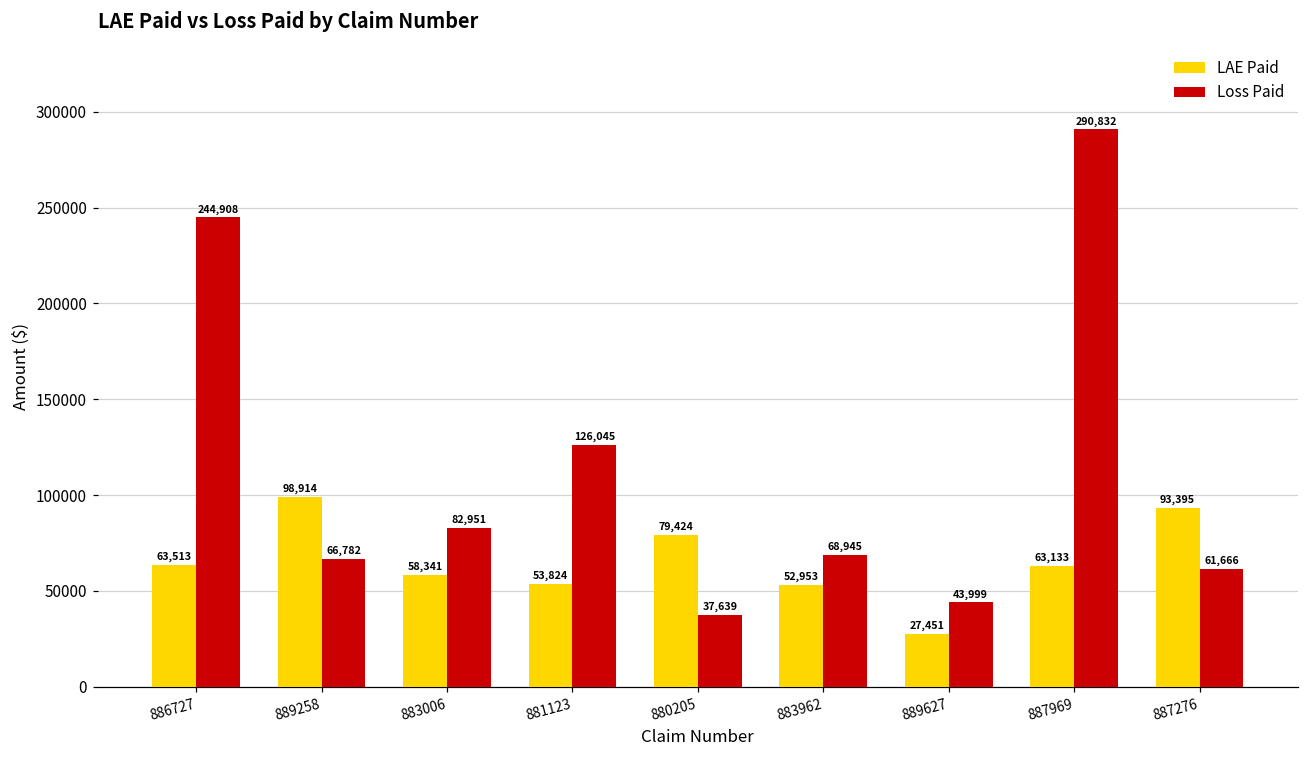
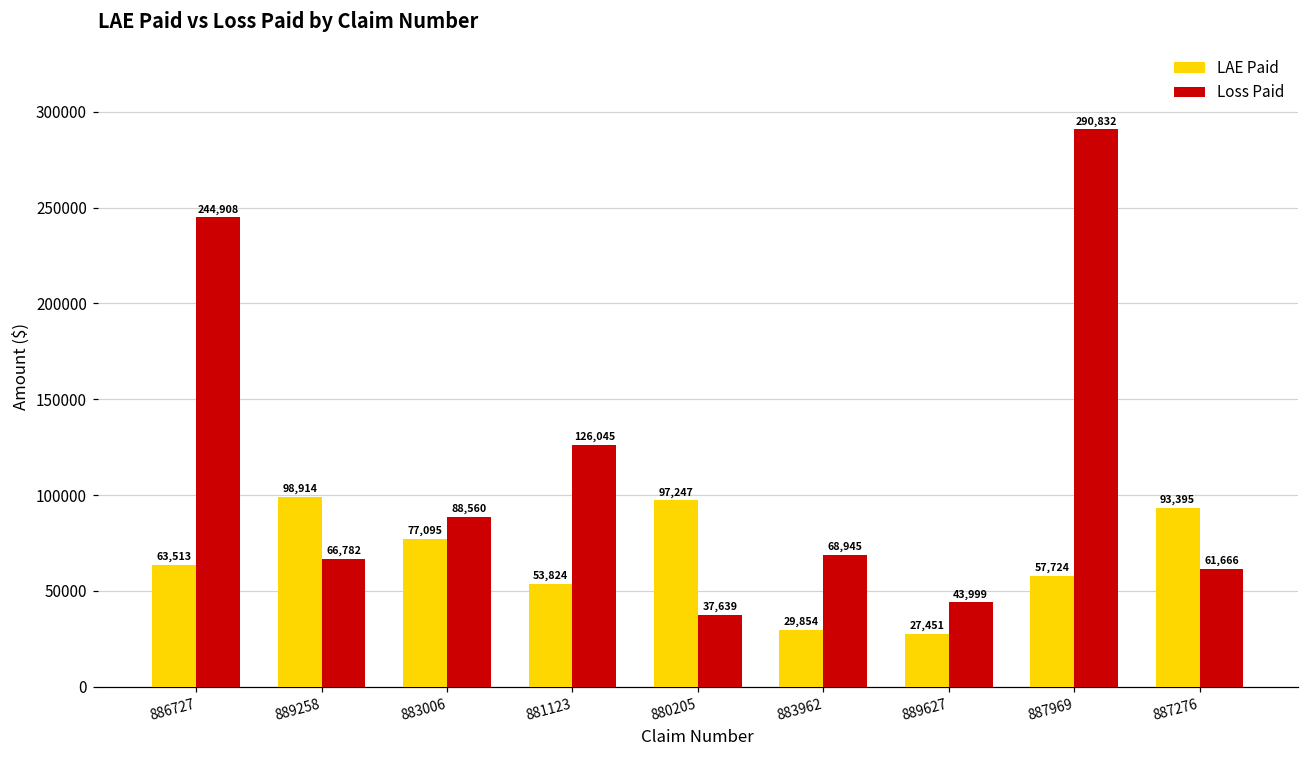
  {
    "LAE Paid": {
      "886727": "63,513",
      "889258": "98,914",
-     "883006": "58,341",
+     "883006": "77,095",
      "881123": "53,824",
-     "880205": "79,424",
-     "883962": "52,953",
+     "880205": "97,247",
+     "883962": "29,854",
      "889627": "27,451",
-     "887969": "63,133",
+     "887969": "57,724",
      "887276": "93,395"
    },
    "Loss Paid": {
      "886727": "244,908",
      "889258": "66,782",
-     "883006": "82,951",
+     "883006": "88,560",
      "881123": "126,045",
      "880205": "37,639",
      "883962": "68,945",
      "889627": "43,999",
      "887969": "290,832",
      "887276": "61,666"
    }
  }
